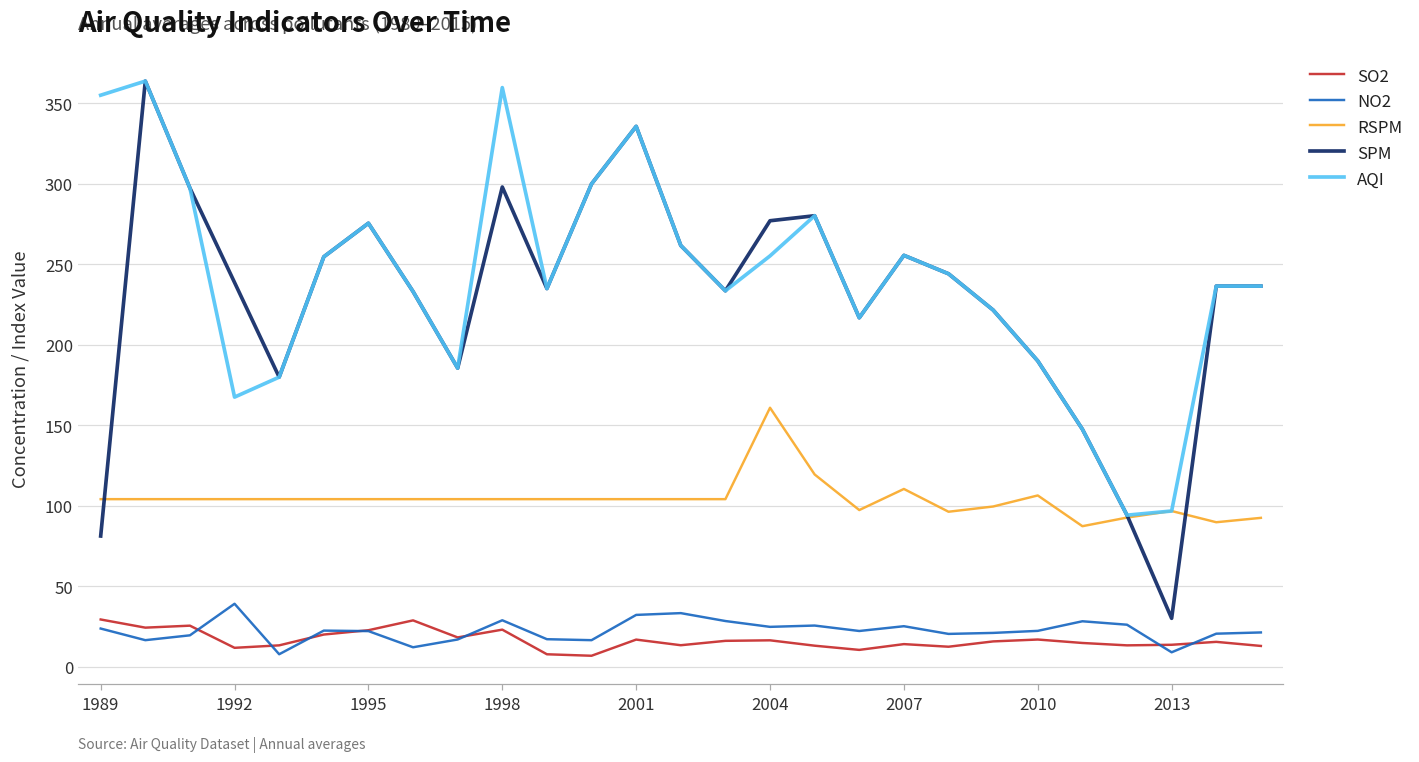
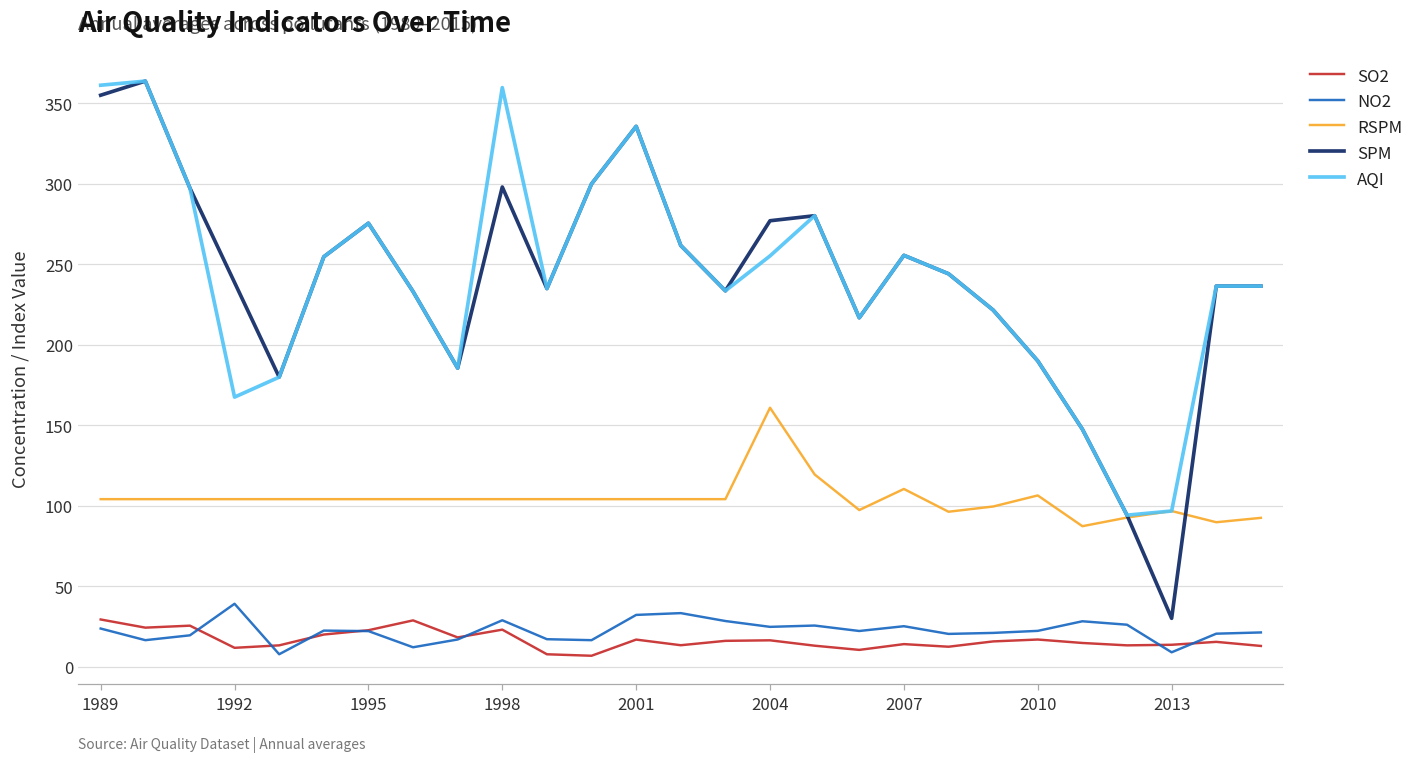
  {
    "SO2": {
      "1989": 29,
      "1992": 12,
      "1998": 23,
      "2001": 17,
      "2004": 17,
      "2007": 14,
      "2010": 17,
      "2013": 14
    },
    "NO2": {
      "1989": 24,
      "1992": 39,
      "1998": 29,
      "2001": 32,
      "2004": 25,
      "2007": 25,
      "2010": 22,
      "2013": 9
    },
    "RSPM": {
      "1989": 104,
      "1992": 104,
      "1995": 104,
      "1998": 104,
      "2001": 104,
      "2004": 161,
      "2007": 111,
      "2010": 107
    },
    "SPM": {
-     "1989": 81,
+     "1989": 355,
      "1992": 239,
      "1998": 298,
      "2004": 277,
      "2013": 30
    },
    "AQI": {
-     "1989": 355,
+     "1989": 361,
      "1992": 168,
      "1998": 360,
      "2004": 255
    }
  }
